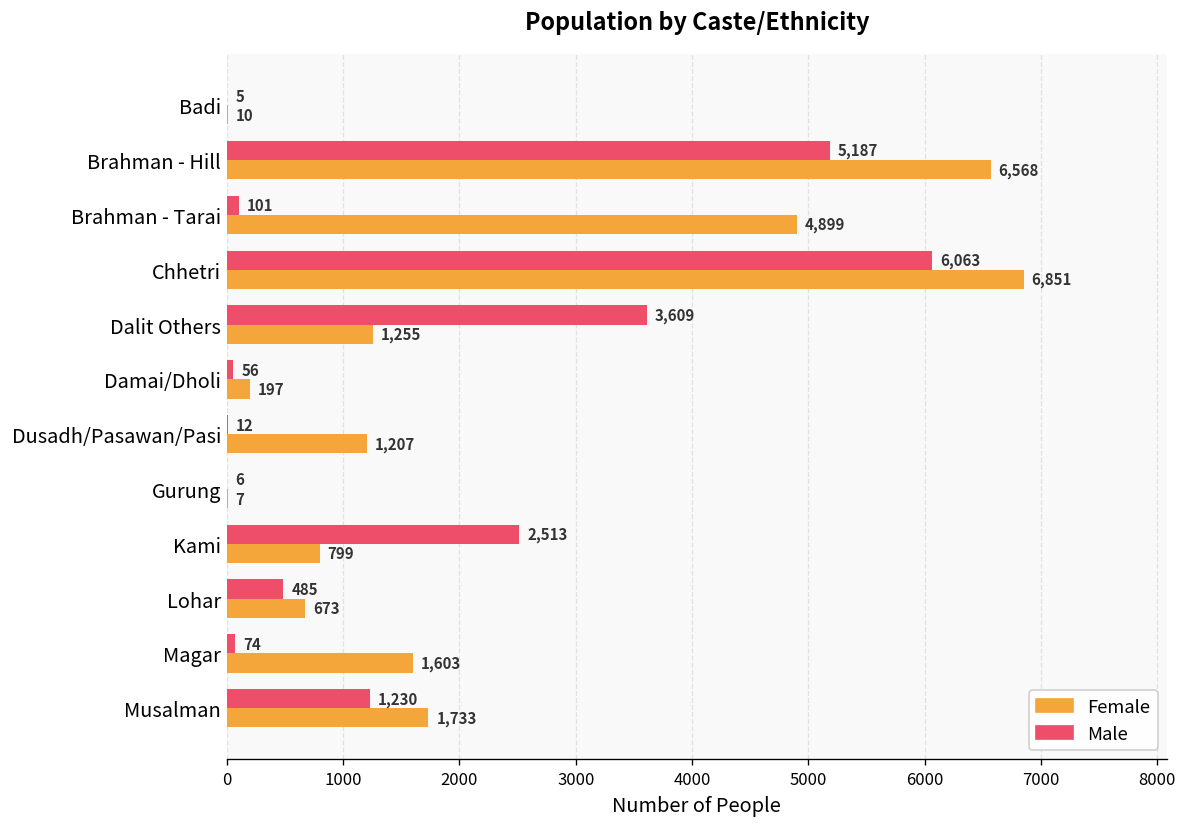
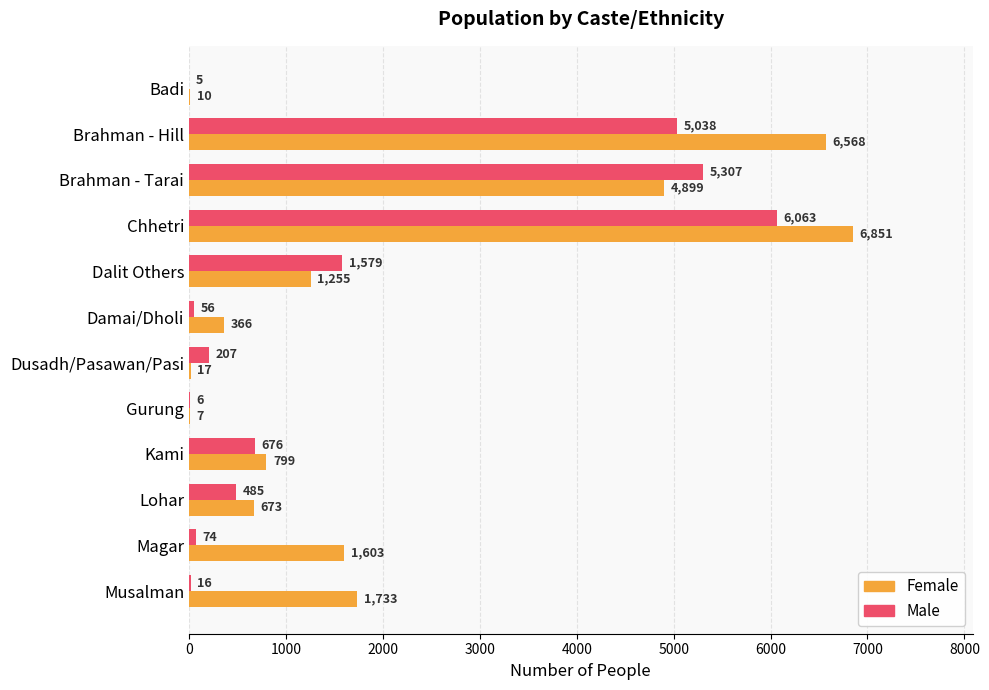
  {
    "Female": {
      "Badi": "10",
      "Brahman - Hill": "6,568",
      "Brahman - Tarai": "4,899",
      "Chhetri": "6,851",
      "Dalit Others": "1,255",
-     "Damai/Dholi": "197",
-     "Dusadh/Pasawan/Pasi": "1,207",
+     "Damai/Dholi": "366",
+     "Dusadh/Pasawan/Pasi": "17",
      "Gurung": "7",
      "Kami": "799",
      "Lohar": "673",
      "Magar": "1,603",
      "Musalman": "1,733"
    },
    "Male": {
      "Badi": "5",
-     "Brahman - Hill": "5,187",
-     "Brahman - Tarai": "101",
+     "Brahman - Hill": "5,038",
+     "Brahman - Tarai": "5,307",
      "Chhetri": "6,063",
-     "Dalit Others": "3,609",
+     "Dalit Others": "1,579",
      "Damai/Dholi": "56",
-     "Dusadh/Pasawan/Pasi": "12",
+     "Dusadh/Pasawan/Pasi": "207",
      "Gurung": "6",
-     "Kami": "2,513",
+     "Kami": "676",
      "Lohar": "485",
      "Magar": "74",
-     "Musalman": "1,230"
+     "Musalman": "16"
    }
  }
